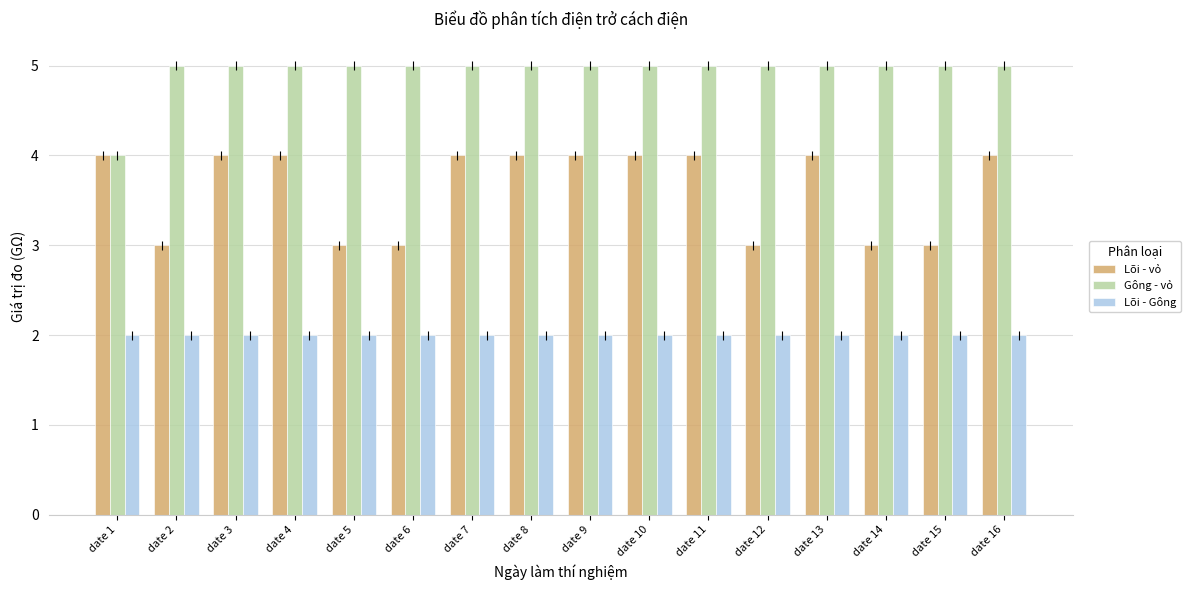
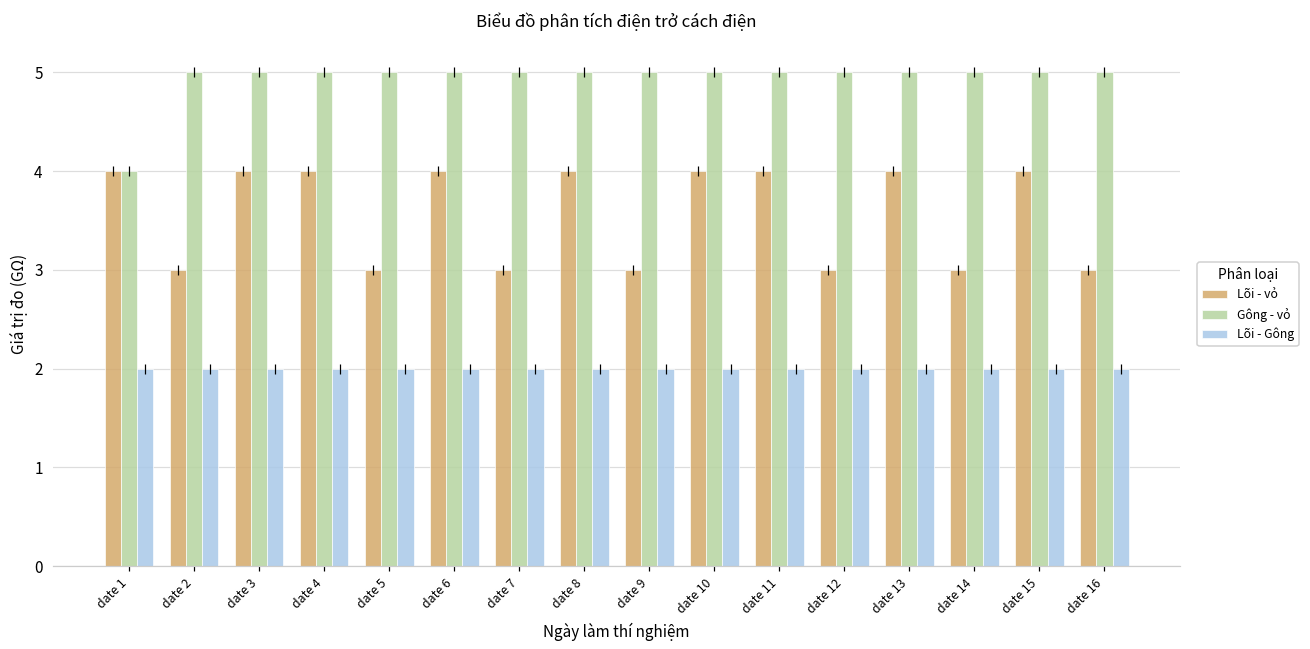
  {
    "Lõi - vỏ": {
      "date 1": 4,
      "date 2": 3,
      "date 3": 4,
      "date 4": 4,
      "date 5": 3,
-     "date 6": 3,
-     "date 7": 4,
+     "date 6": 4,
+     "date 7": 3,
      "date 8": 4,
-     "date 9": 4,
+     "date 9": 3,
      "date 10": 4,
      "date 11": 4,
      "date 12": 3,
      "date 13": 4,
      "date 14": 3,
-     "date 15": 3,
-     "date 16": 4
+     "date 15": 4,
+     "date 16": 3
    },
    "Gông - vỏ": {
      "date 1": 4,
      "date 2": 5,
      "date 3": 5,
      "date 4": 5,
      "date 5": 5,
      "date 6": 5,
      "date 7": 5,
      "date 8": 5,
      "date 9": 5,
      "date 10": 5,
      "date 11": 5,
      "date 12": 5,
      "date 13": 5,
      "date 14": 5,
      "date 15": 5,
      "date 16": 5
    },
    "Lõi - Gông": {
      "date 1": 2,
      "date 2": 2,
      "date 3": 2,
      "date 4": 2,
      "date 5": 2,
      "date 6": 2,
      "date 7": 2,
      "date 8": 2,
      "date 9": 2,
      "date 10": 2,
      "date 11": 2,
      "date 12": 2,
      "date 13": 2,
      "date 14": 2,
      "date 15": 2,
      "date 16": 2
    }
  }
